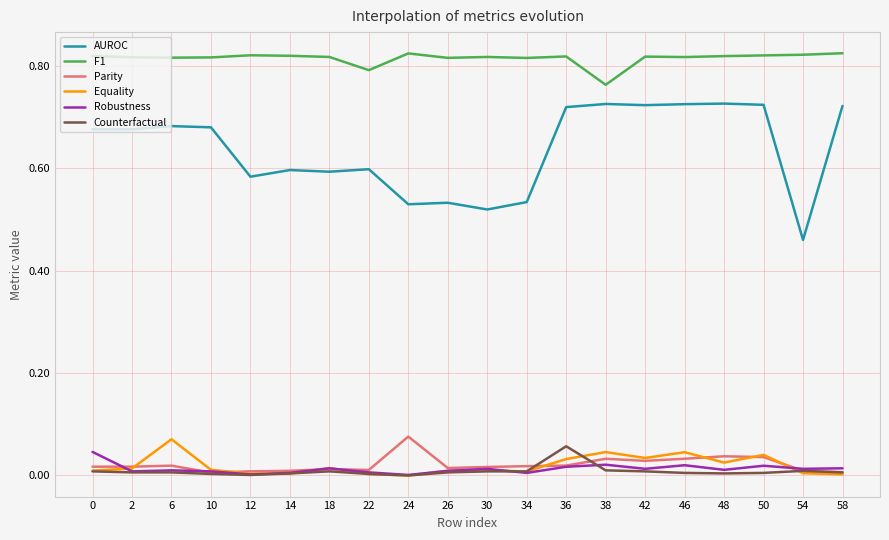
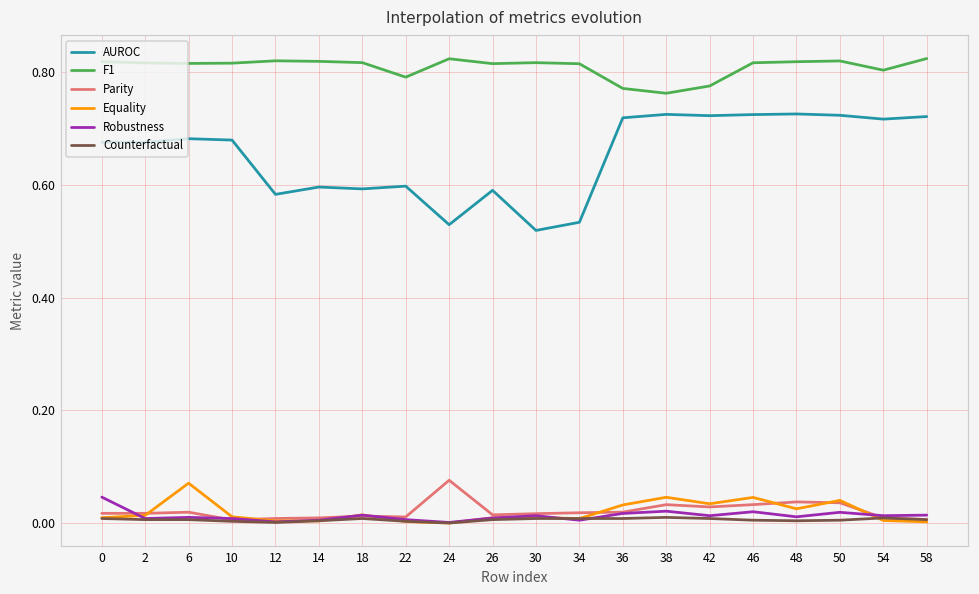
  {
    "AUROC": {
      "6": 0.68,
      "10": 0.68,
      "12": 0.58,
      "14": 0.60,
      "18": 0.59,
      "22": 0.60,
      "24": 0.53,
-     "26": 0.53,
+     "26": 0.59,
      "30": 0.52,
      "34": 0.53,
      "36": 0.72,
      "38": 0.73,
      "42": 0.72,
      "46": 0.72,
      "48": 0.73,
      "50": 0.72,
-     "54": 0.46,
+     "54": 0.72,
      "58": 0.72
    },
    "F1": {
      "6": 0.82,
      "10": 0.82,
      "12": 0.82,
      "14": 0.82,
      "18": 0.82,
      "22": 0.79,
      "24": 0.82,
      "26": 0.82,
      "30": 0.82,
      "34": 0.82,
-     "36": 0.82,
+     "36": 0.77,
      "38": 0.76,
-     "42": 0.82,
+     "42": 0.78,
      "46": 0.82,
      "48": 0.82,
      "50": 0.82,
-     "54": 0.82,
+     "54": 0.80,
      "58": 0.82
    },
    "Parity": {
      "0": 0.02,
      "6": 0.02,
      "24": 0.08,
      "26": 0.01,
      "34": 0.02,
      "38": 0.03,
      "42": 0.03,
      "46": 0.03,
      "48": 0.04
    },
    "Equality": {
      "6": 0.07,
      "36": 0.03,
      "38": 0.05,
      "42": 0.03,
      "46": 0.05,
      "48": 0.03
    },
    "Robustness": {
      "0": 0.05,
      "38": 0.02,
      "42": 0.01,
      "46": 0.02,
      "48": 0.01,
      "50": 0.02,
      "58": 0.01
    },
    "Counterfactual": {
-     "36": 0.06,
+     "36": 0.01,
      "38": 0.01,
      "42": 0.01,
      "46": 0.01,
      "48": 0.00,
      "50": 0.01
    }
  }
